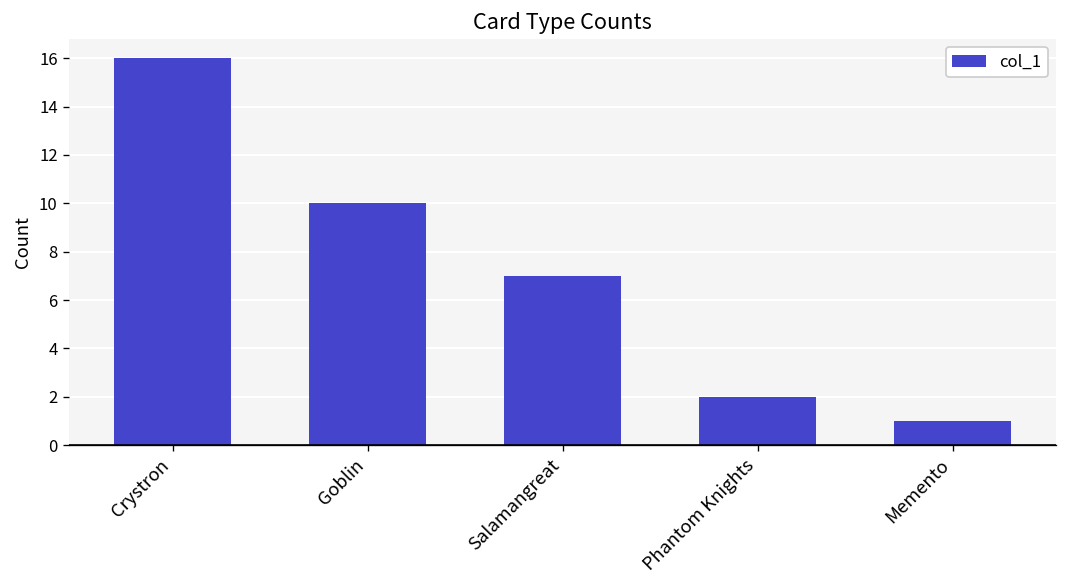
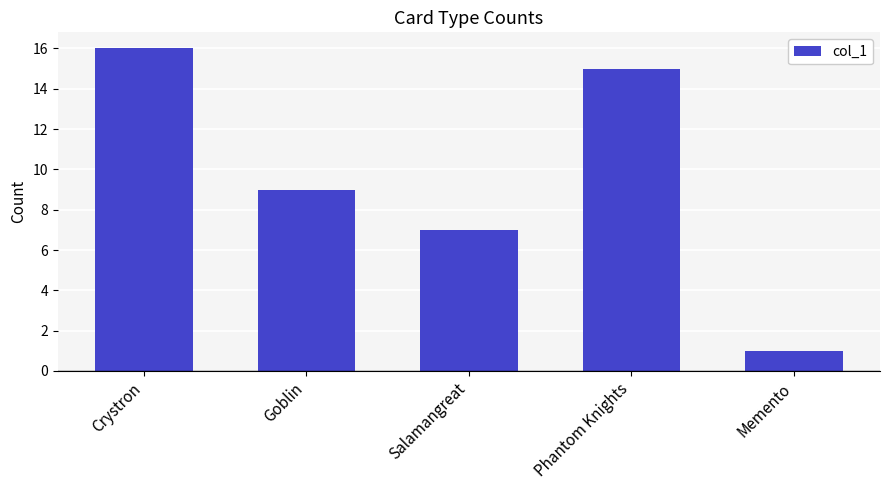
  {
    "Crystron": 16,
-   "Goblin": 10,
+   "Goblin": 9,
    "Salamangreat": 7,
-   "Phantom Knights": 2,
+   "Phantom Knights": 15,
    "Memento": 1
  }
